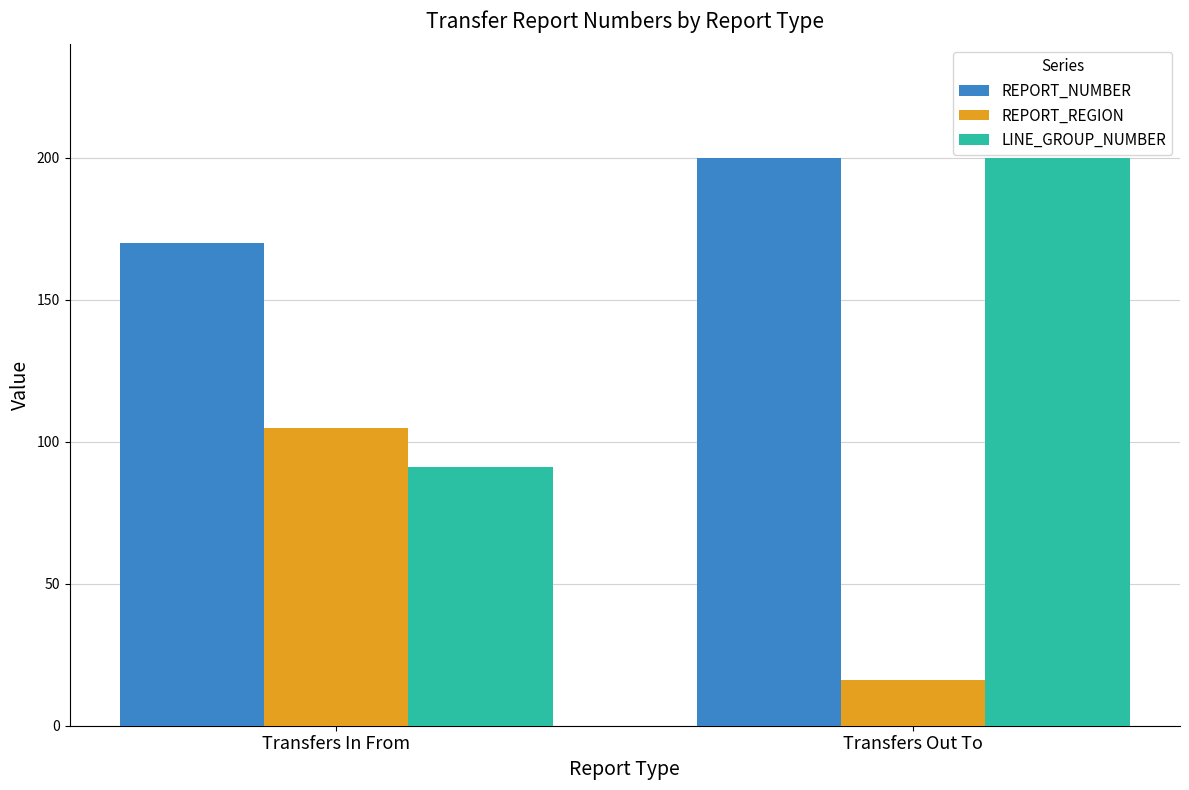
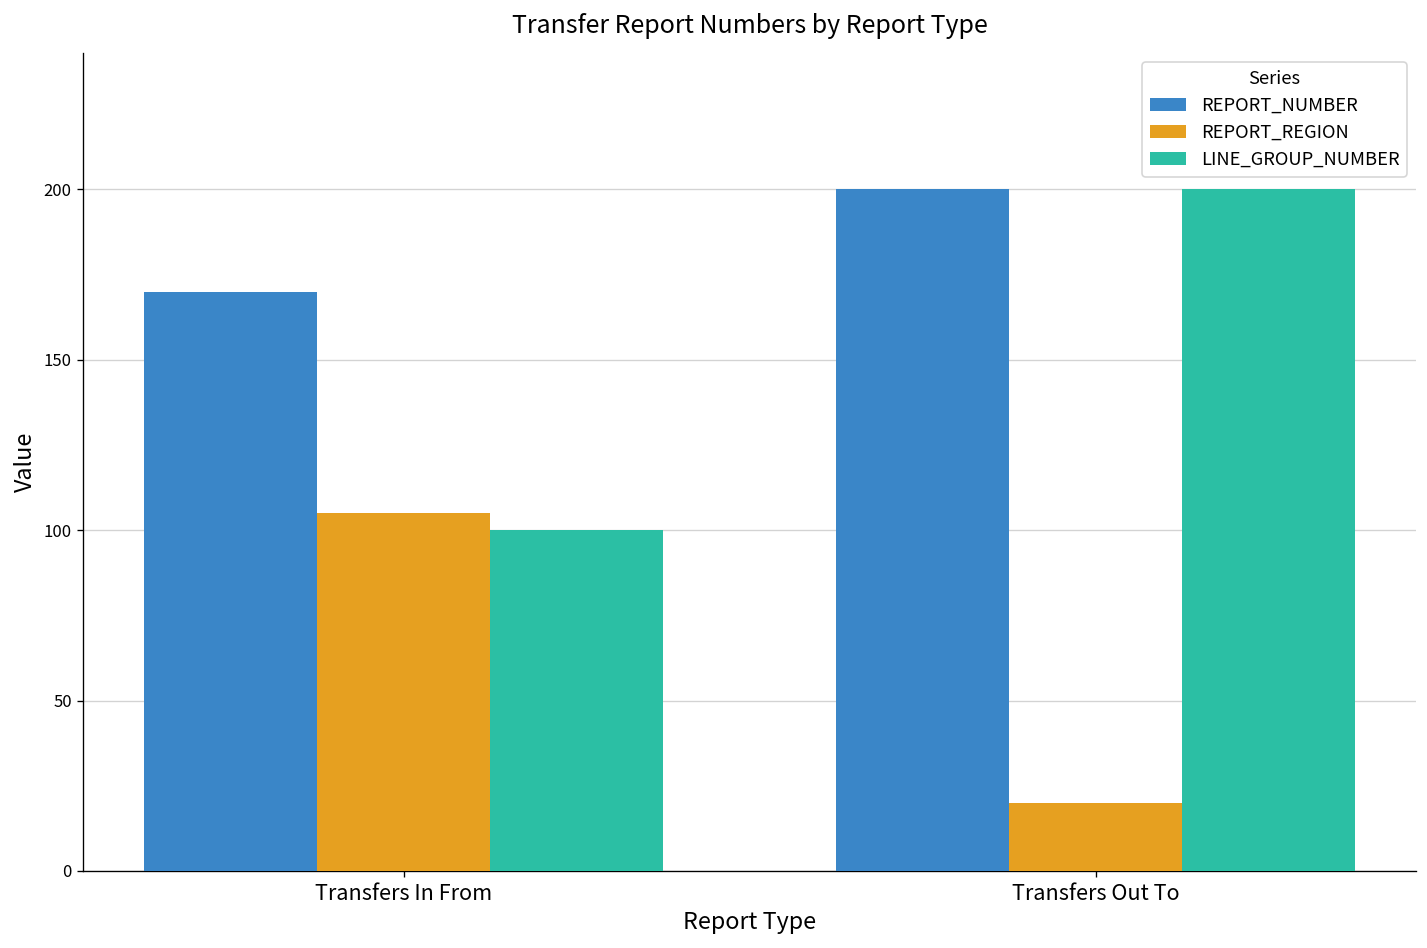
  {
    "REPORT_NUMBER": {
      "Transfers In From": 170,
      "Transfers Out To": 200
    },
    "REPORT_REGION": {
      "Transfers In From": 105,
-     "Transfers Out To": 16
+     "Transfers Out To": 20
    },
    "LINE_GROUP_NUMBER": {
-     "Transfers In From": 91,
+     "Transfers In From": 100,
      "Transfers Out To": 200
    }
  }
